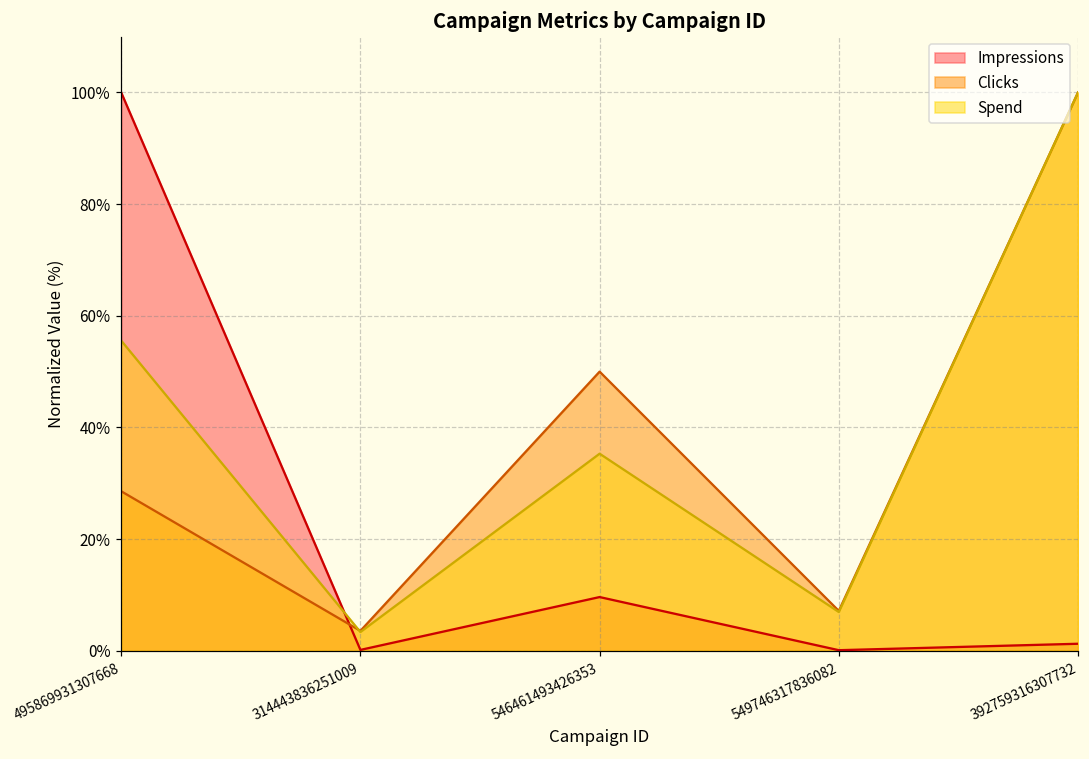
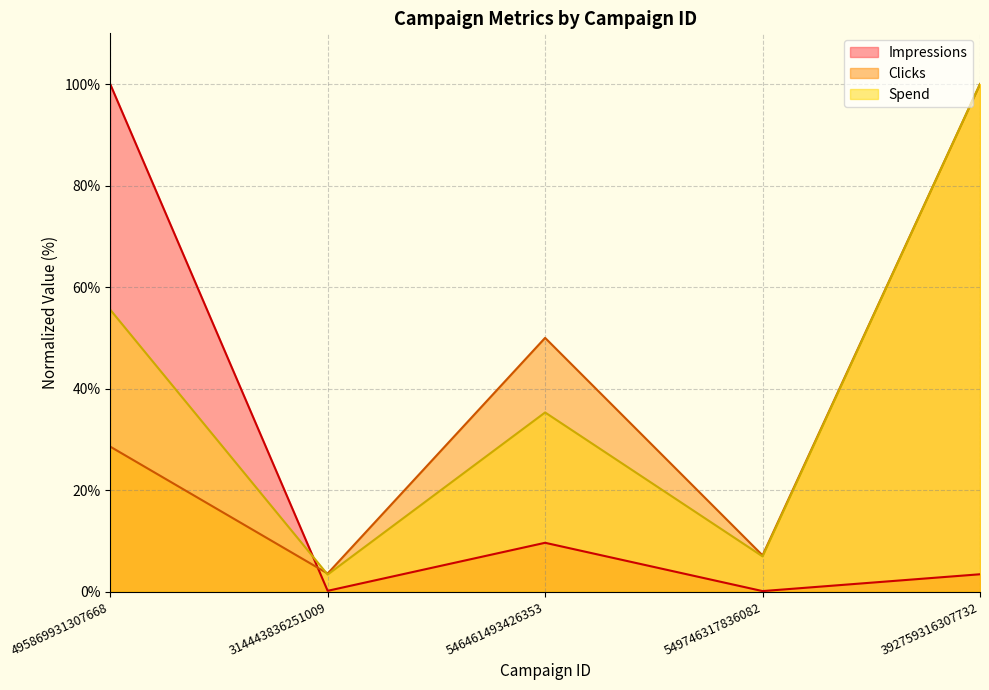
  {
    "Impressions": {
      "495869931307668": "100%",
      "314443836251009": "0%",
      "546461493426353": "10%",
      "549746317836082": "0%",
-     "392759316307732": "1%"
+     "392759316307732": "3%"
    }
  }
